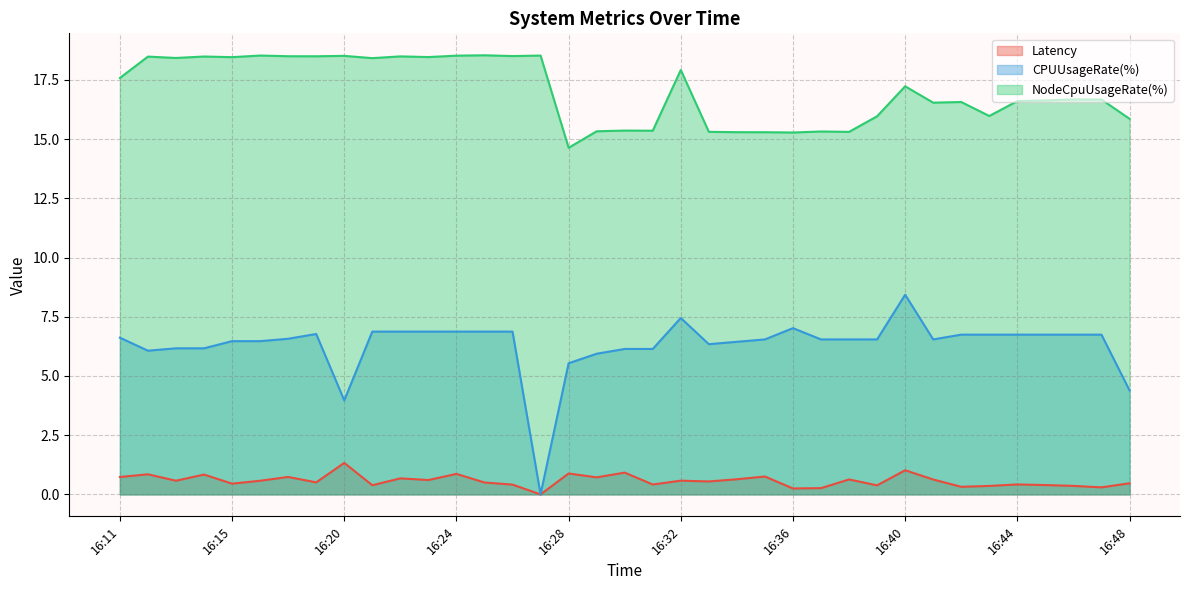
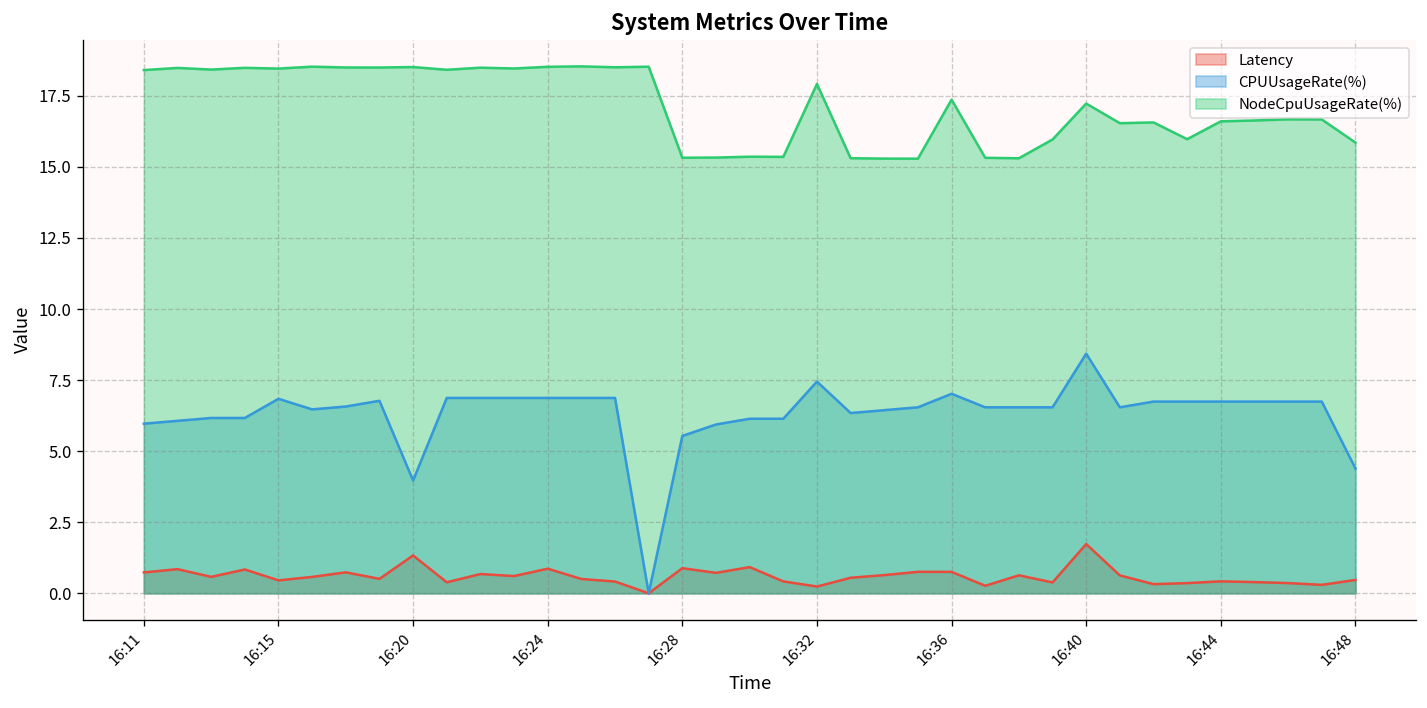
  {
    "Latency": {
      "16:11": 0.7,
      "16:15": 0.5,
      "16:20": 1.3,
      "16:24": 0.9,
      "16:28": 0.9,
-     "16:32": 0.6,
-     "16:36": 0.3,
-     "16:40": 1.0,
+     "16:32": 0.2,
+     "16:36": 0.8,
+     "16:40": 1.7,
      "16:44": 0.4,
      "16:48": 0.5
    },
    "CPUUsageRate(%)": {
-     "16:11": 6.6,
-     "16:15": 6.5,
+     "16:11": 6.0,
+     "16:15": 6.8,
      "16:20": 4.0,
      "16:24": 6.9,
      "16:28": 5.5,
      "16:32": 7.4,
      "16:36": 7.0,
      "16:40": 8.4,
      "16:44": 6.7,
      "16:48": 4.4
    },
    "NodeCpuUsageRate(%)": {
-     "16:11": 17.6,
+     "16:11": 18.4,
      "16:15": 18.5,
      "16:20": 18.5,
      "16:24": 18.5,
-     "16:28": 14.6,
+     "16:28": 15.3,
      "16:32": 17.9,
-     "16:36": 15.3,
+     "16:36": 17.4,
      "16:40": 17.2,
      "16:48": 15.9
    }
  }
